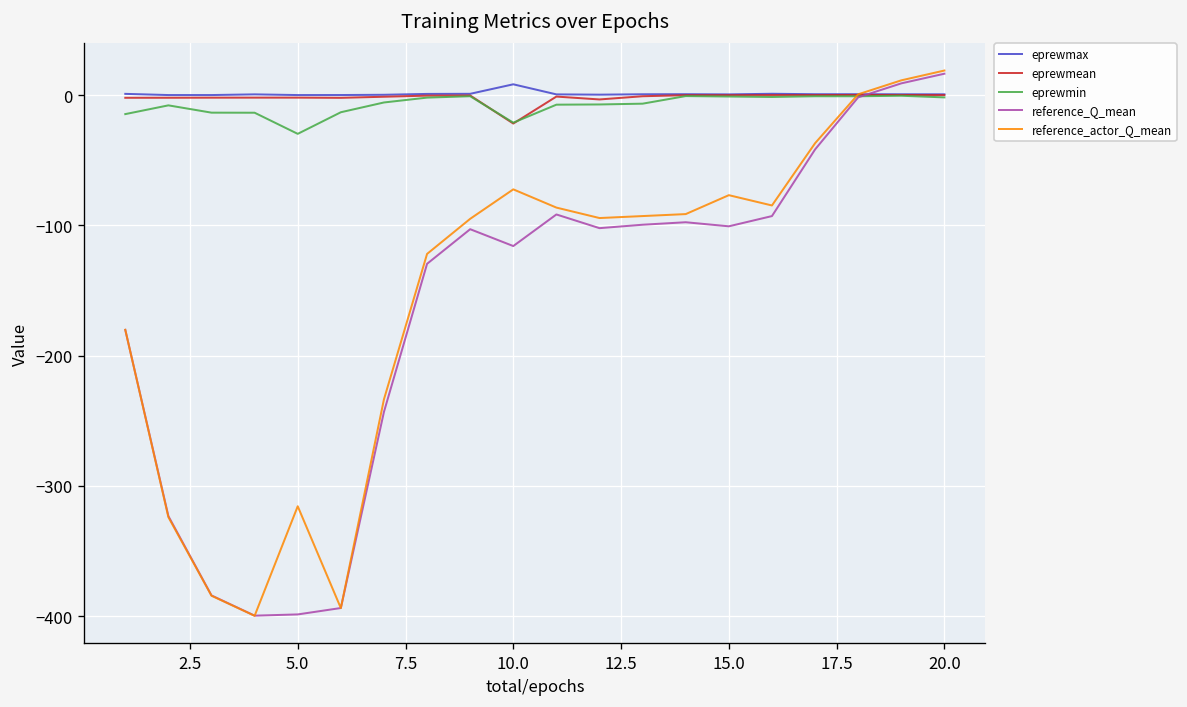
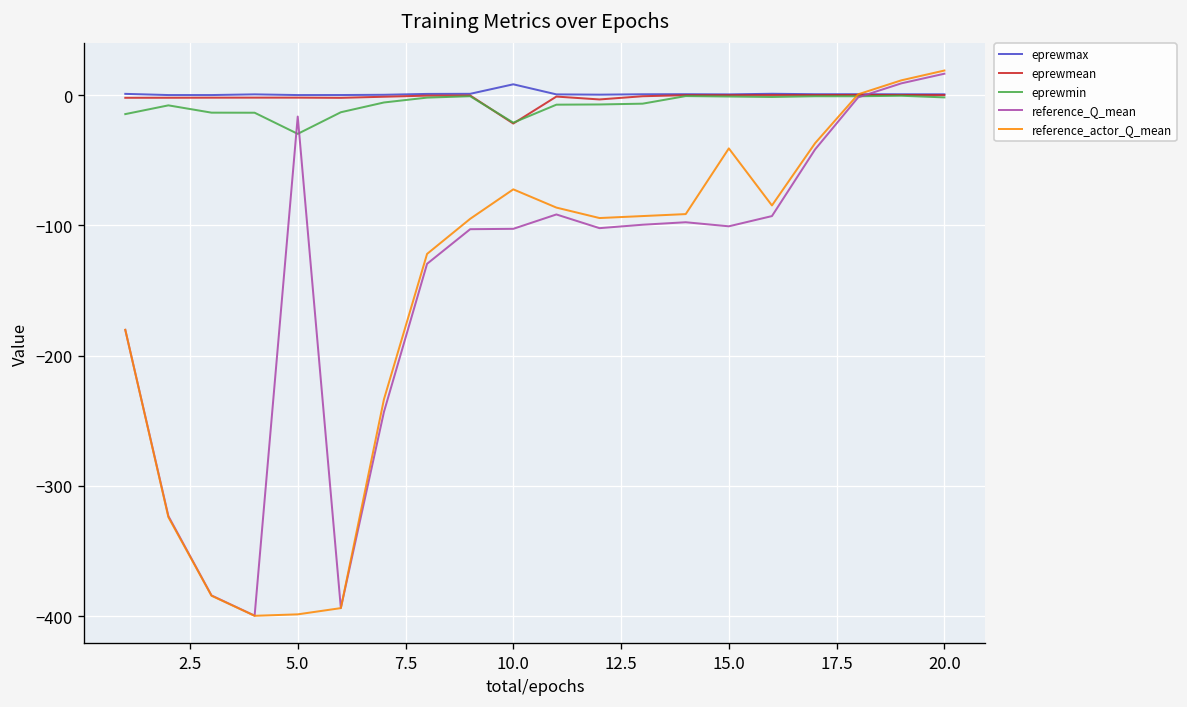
  {
    "eprewmax": {
      "10.0": 8
    },
    "eprewmin": {
      "5.0": -30
    },
    "reference_Q_mean": {
-     "5.0": -399,
-     "10.0": -116,
+     "5.0": -16,
+     "10.0": -103,
      "15.0": -101,
      "20.0": 16
    },
    "reference_actor_Q_mean": {
-     "5.0": -316,
+     "5.0": -399,
      "10.0": -72,
-     "15.0": -77,
+     "15.0": -41,
      "20.0": 19
    }
  }
